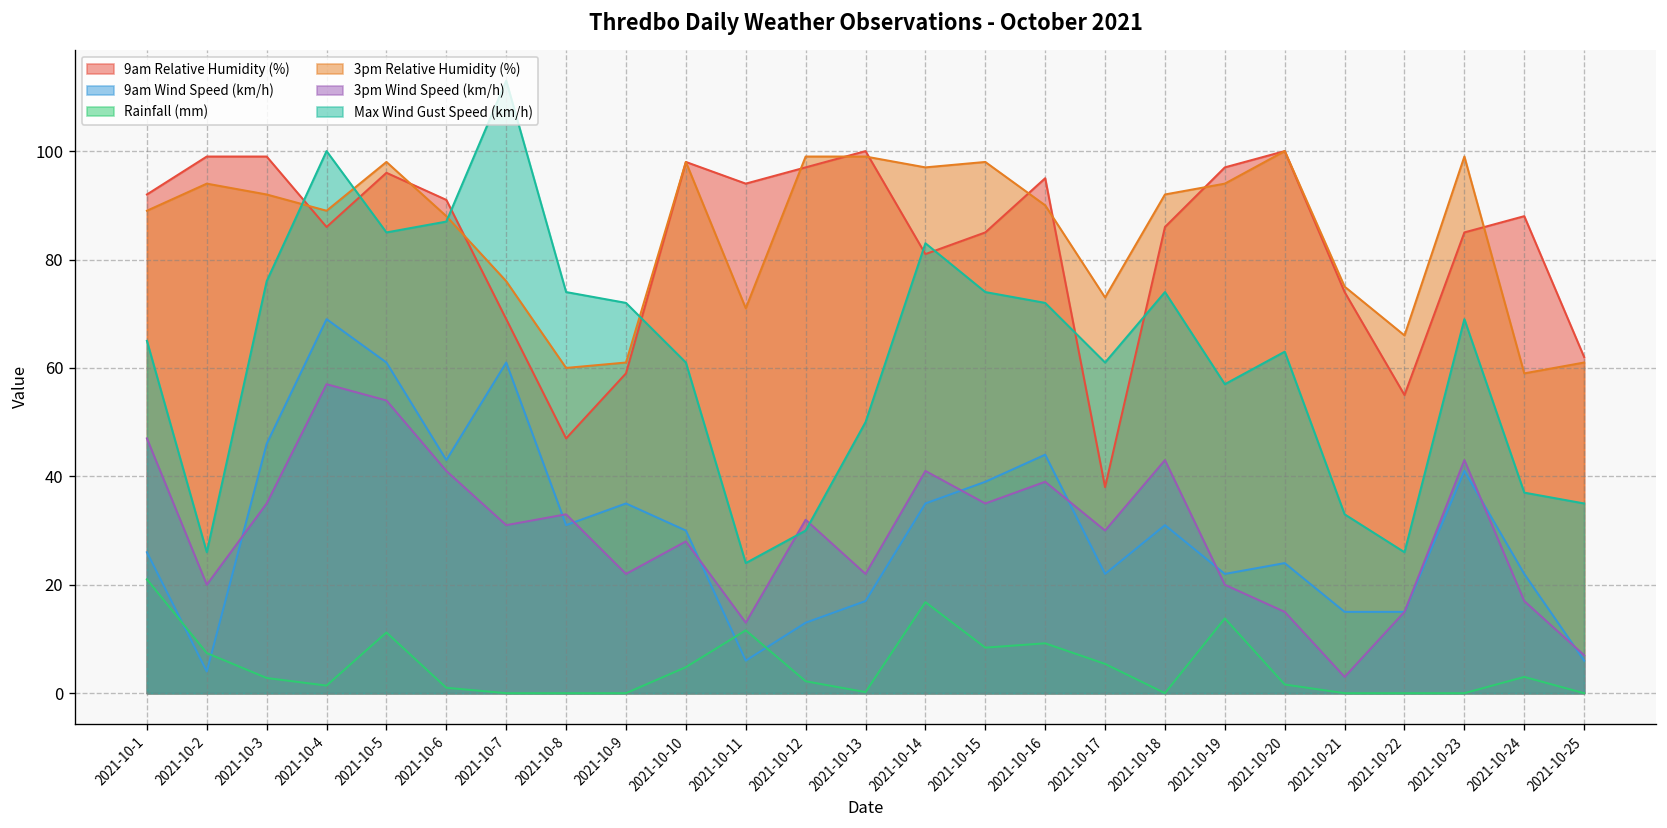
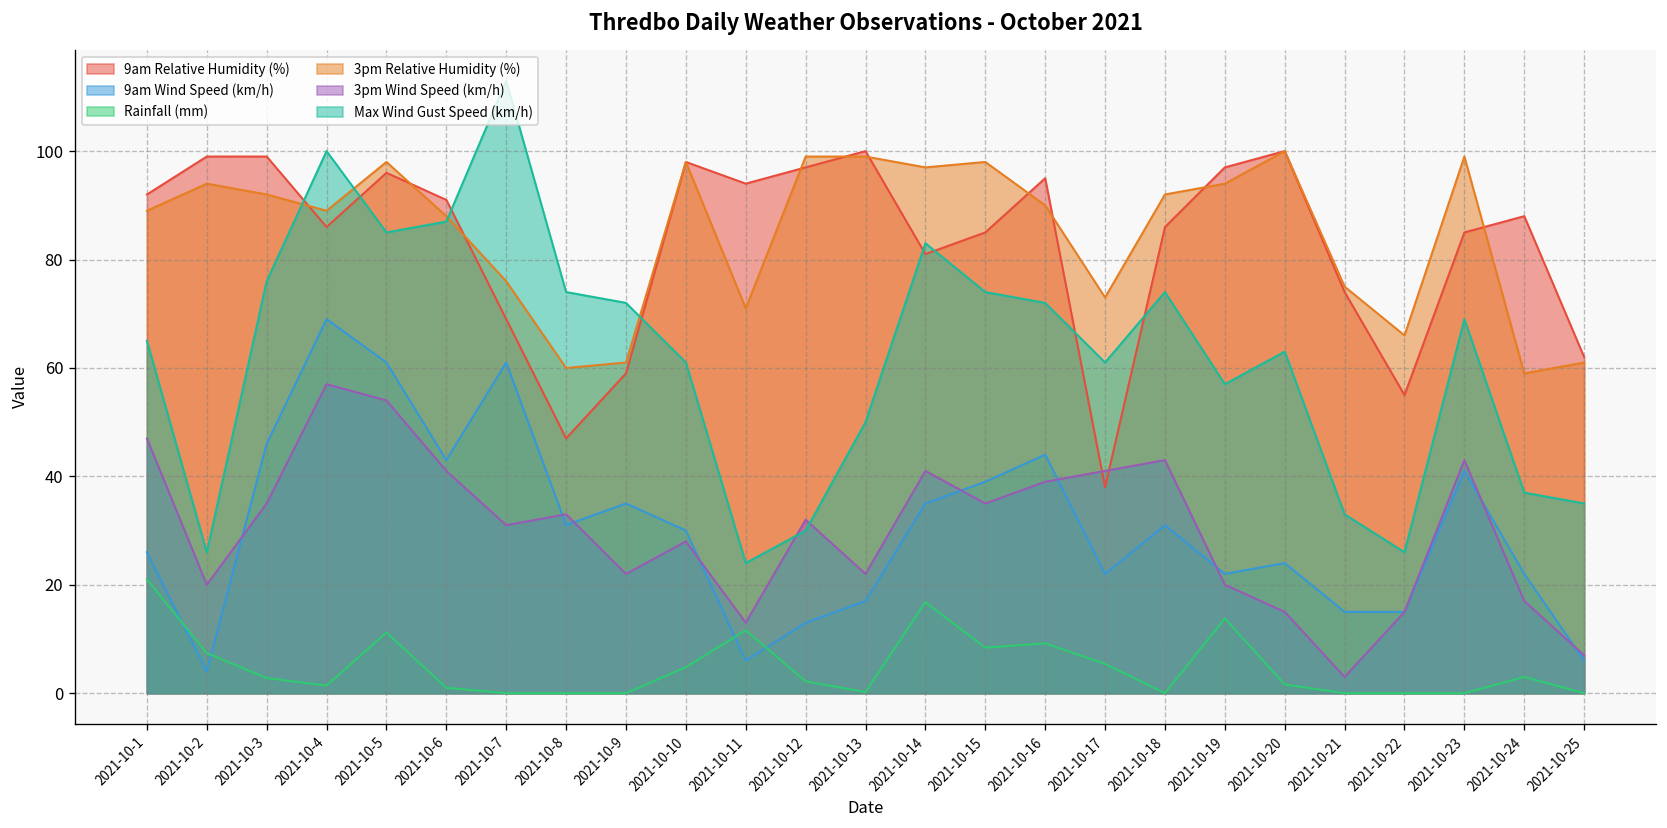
  {
    "3pm Wind Speed (km/h)": {
      "2021-10-1": 47,
      "2021-10-2": 20,
      "2021-10-3": 35,
      "2021-10-4": 57,
      "2021-10-5": 54,
      "2021-10-6": 41,
      "2021-10-7": 31,
      "2021-10-8": 33,
      "2021-10-9": 22,
      "2021-10-10": 28,
      "2021-10-11": 13,
      "2021-10-12": 32,
      "2021-10-13": 22,
      "2021-10-14": 41,
      "2021-10-15": 35,
      "2021-10-16": 39,
-     "2021-10-17": 30,
+     "2021-10-17": 41,
      "2021-10-18": 43,
      "2021-10-19": 20,
      "2021-10-20": 15,
      "2021-10-21": 3,
      "2021-10-23": 43,
      "2021-10-24": 17,
      "2021-10-25": 7
    }
  }
